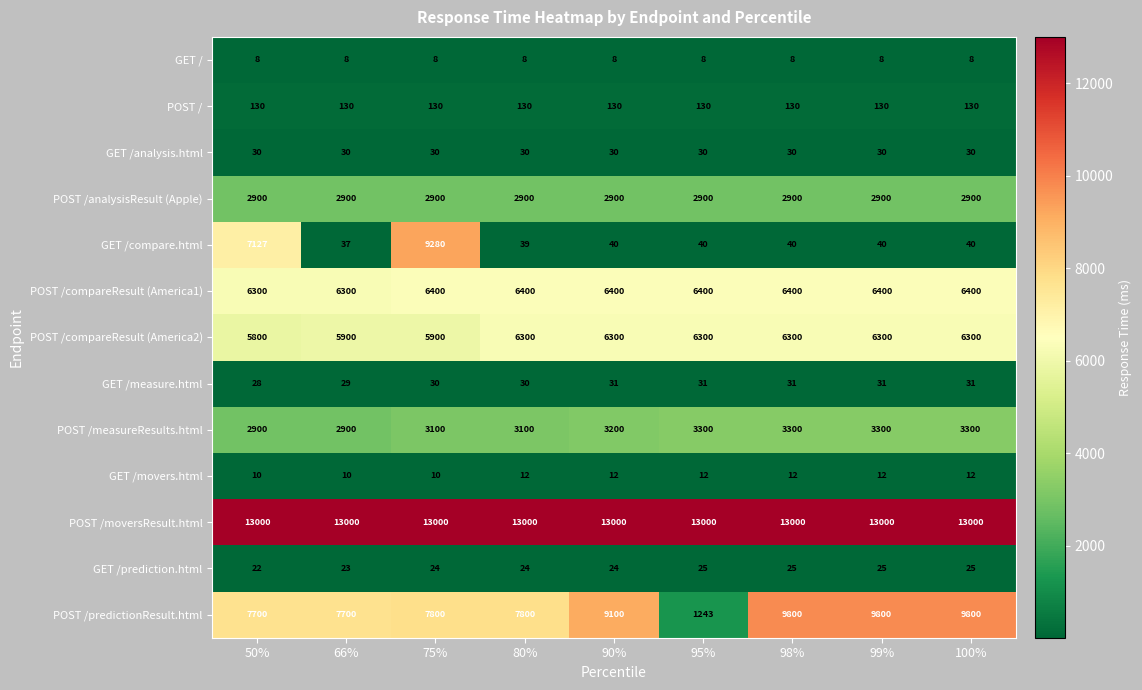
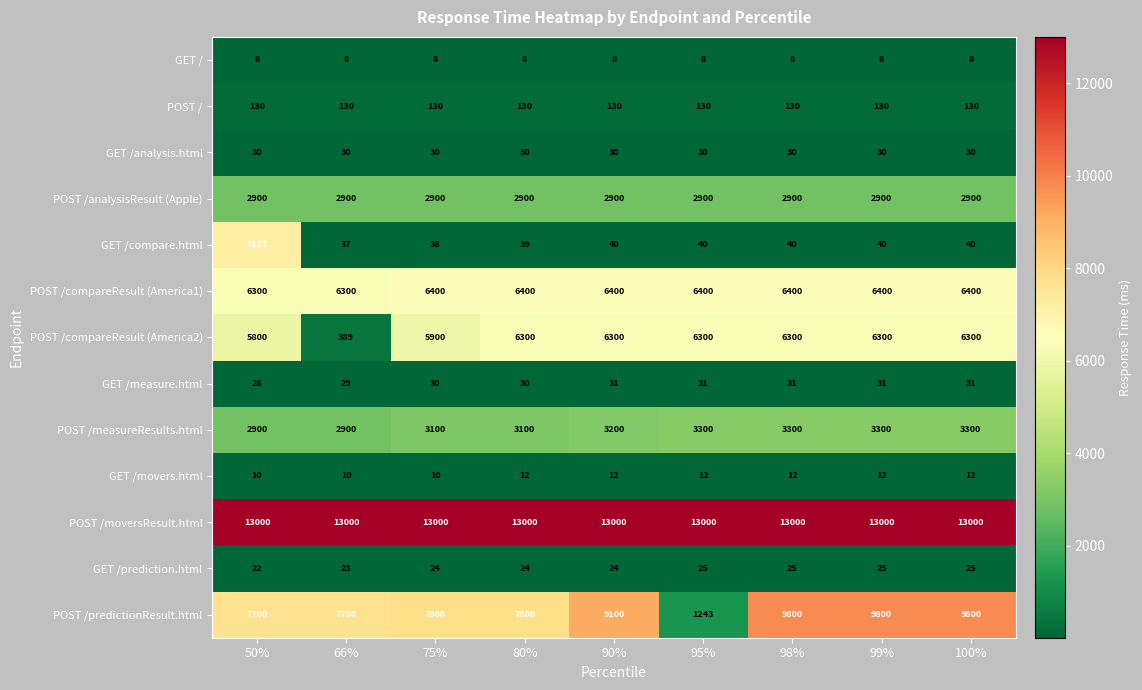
  {
    "GET /": {
      "50%": 8,
      "66%": 8,
      "75%": 8,
      "80%": 8,
      "90%": 8,
      "95%": 8,
      "98%": 8,
      "99%": 8,
      "100%": 8
    },
    "POST /": {
      "50%": 130,
      "66%": 130,
      "75%": 130,
      "80%": 130,
      "90%": 130,
      "95%": 130,
      "98%": 130,
      "99%": 130,
      "100%": 130
    },
    "GET /analysis.html": {
      "50%": 30,
      "66%": 30,
      "75%": 30,
      "80%": 30,
      "90%": 30,
      "95%": 30,
      "98%": 30,
      "99%": 30,
      "100%": 30
    },
    "POST /analysisResult (Apple)": {
      "50%": 2900,
      "66%": 2900,
      "75%": 2900,
      "80%": 2900,
      "90%": 2900,
      "95%": 2900,
      "98%": 2900,
      "99%": 2900,
      "100%": 2900
    },
    "GET /compare.html": {
      "50%": 7127,
      "66%": 37,
-     "75%": 9280,
+     "75%": 38,
      "80%": 39,
      "90%": 40,
      "95%": 40,
      "98%": 40,
      "99%": 40,
      "100%": 40
    },
    "POST /compareResult (America1)": {
      "50%": 6300,
      "66%": 6300,
      "75%": 6400,
      "80%": 6400,
      "90%": 6400,
      "95%": 6400,
      "98%": 6400,
      "99%": 6400,
      "100%": 6400
    },
    "POST /compareResult (America2)": {
      "50%": 5800,
-     "66%": 5900,
+     "66%": 389,
      "75%": 5900,
      "80%": 6300,
      "90%": 6300,
      "95%": 6300,
      "98%": 6300,
      "99%": 6300,
      "100%": 6300
    },
    "GET /measure.html": {
      "50%": 28,
      "66%": 29,
      "75%": 30,
      "80%": 30,
      "90%": 31,
      "95%": 31,
      "98%": 31,
      "99%": 31,
      "100%": 31
    },
    "POST /measureResults.html": {
      "50%": 2900,
      "66%": 2900,
      "75%": 3100,
      "80%": 3100,
      "90%": 3200,
      "95%": 3300,
      "98%": 3300,
      "99%": 3300,
      "100%": 3300
    },
    "GET /movers.html": {
      "50%": 10,
      "66%": 10,
      "75%": 10,
      "80%": 12,
      "90%": 12,
      "95%": 12,
      "98%": 12,
      "99%": 12,
      "100%": 12
    },
    "POST /moversResult.html": {
      "50%": 13000,
      "66%": 13000,
      "75%": 13000,
      "80%": 13000,
      "90%": 13000,
      "95%": 13000,
      "98%": 13000,
      "99%": 13000,
      "100%": 13000
    },
    "GET /prediction.html": {
      "50%": 22,
      "66%": 23,
      "75%": 24,
      "80%": 24,
      "90%": 24,
      "95%": 25,
      "98%": 25,
      "99%": 25,
      "100%": 25
    },
    "POST /predictionResult.html": {
      "50%": 7700,
      "66%": 7700,
      "75%": 7800,
      "80%": 7800,
      "90%": 9100,
      "95%": 1243,
      "98%": 9800,
      "99%": 9800,
      "100%": 9800
    }
  }
